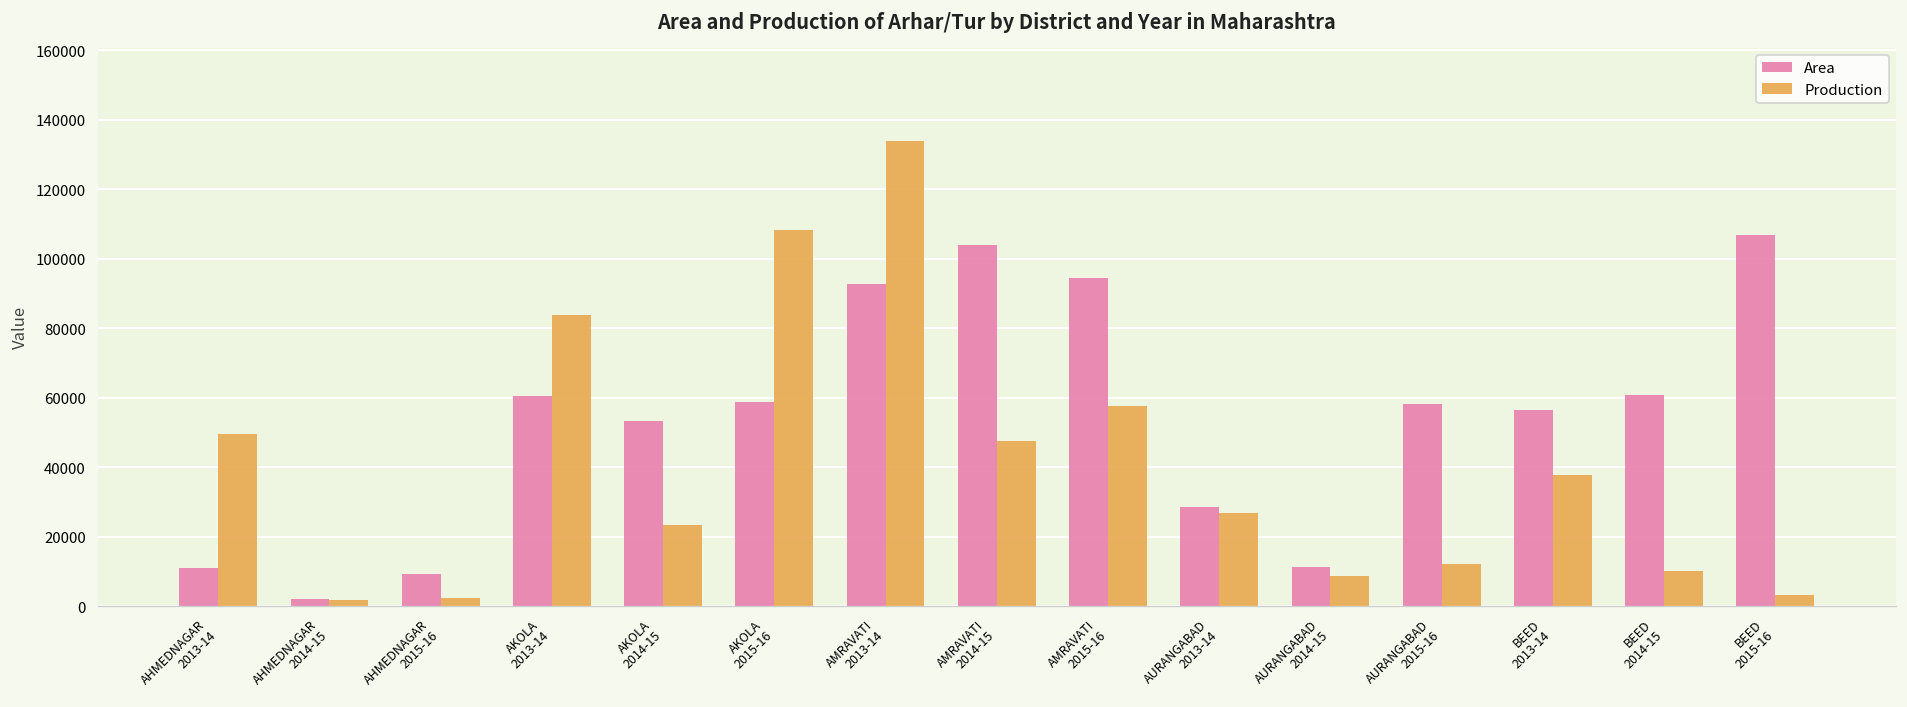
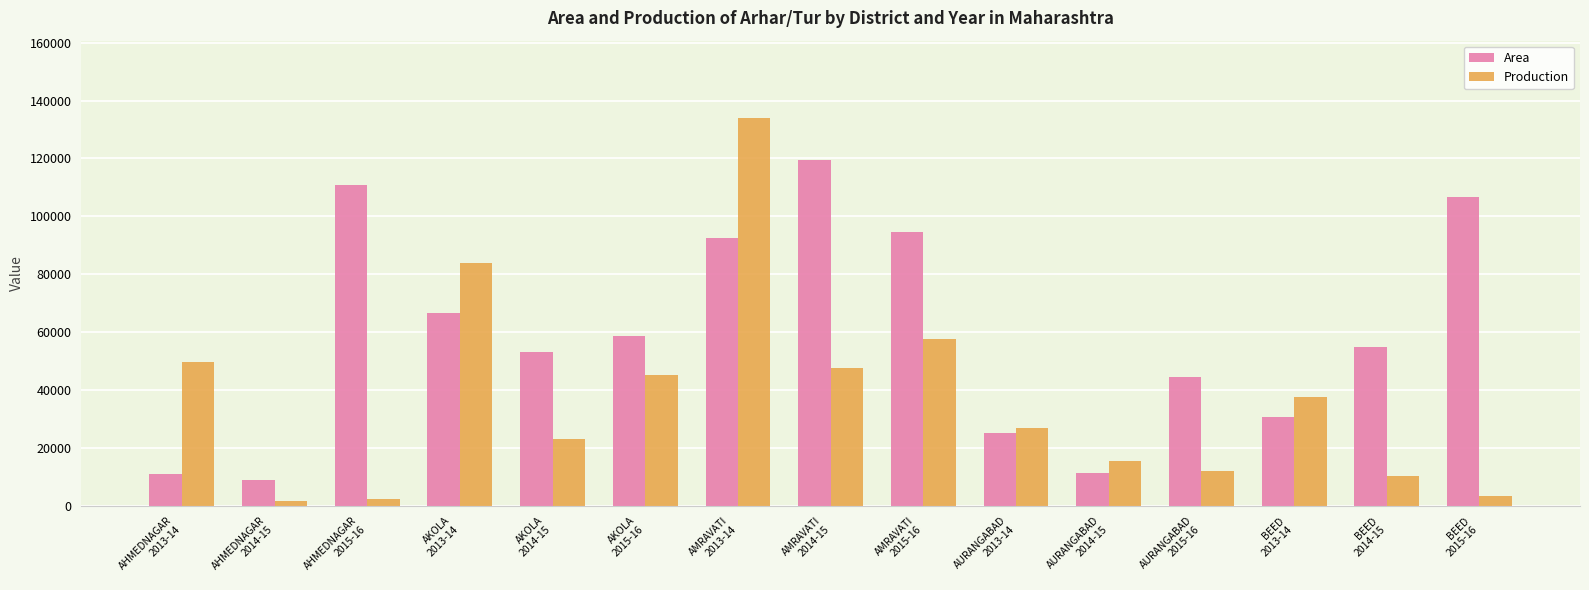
  {
    "Area": {
      "AHMEDNAGAR 2013-14": 11000,
-     "AHMEDNAGAR 2014-15": 2000,
-     "AHMEDNAGAR 2015-16": 9000,
-     "AKOLA 2013-14": 60000,
+     "AHMEDNAGAR 2014-15": 9000,
+     "AHMEDNAGAR 2015-16": 111000,
+     "AKOLA 2013-14": 67000,
      "AKOLA 2014-15": 53000,
      "AKOLA 2015-16": 59000,
      "AMRAVATI 2013-14": 93000,
-     "AMRAVATI 2014-15": 104000,
+     "AMRAVATI 2014-15": 119000,
      "AMRAVATI 2015-16": 95000,
-     "AURANGABAD 2013-14": 29000,
+     "AURANGABAD 2013-14": 25000,
      "AURANGABAD 2014-15": 11000,
-     "AURANGABAD 2015-16": 58000,
-     "BEED 2013-14": 56000,
-     "BEED 2014-15": 61000,
+     "AURANGABAD 2015-16": 45000,
+     "BEED 2013-14": 31000,
+     "BEED 2014-15": 55000,
      "BEED 2015-16": 107000
    },
    "Production": {
      "AHMEDNAGAR 2013-14": 50000,
      "AHMEDNAGAR 2014-15": 2000,
      "AHMEDNAGAR 2015-16": 2000,
      "AKOLA 2013-14": 84000,
      "AKOLA 2014-15": 23000,
-     "AKOLA 2015-16": 108000,
+     "AKOLA 2015-16": 45000,
      "AMRAVATI 2013-14": 134000,
      "AMRAVATI 2014-15": 47000,
      "AMRAVATI 2015-16": 58000,
      "AURANGABAD 2013-14": 27000,
-     "AURANGABAD 2014-15": 9000,
+     "AURANGABAD 2014-15": 16000,
      "AURANGABAD 2015-16": 12000,
      "BEED 2013-14": 38000,
      "BEED 2014-15": 10000,
      "BEED 2015-16": 3000
    }
  }
